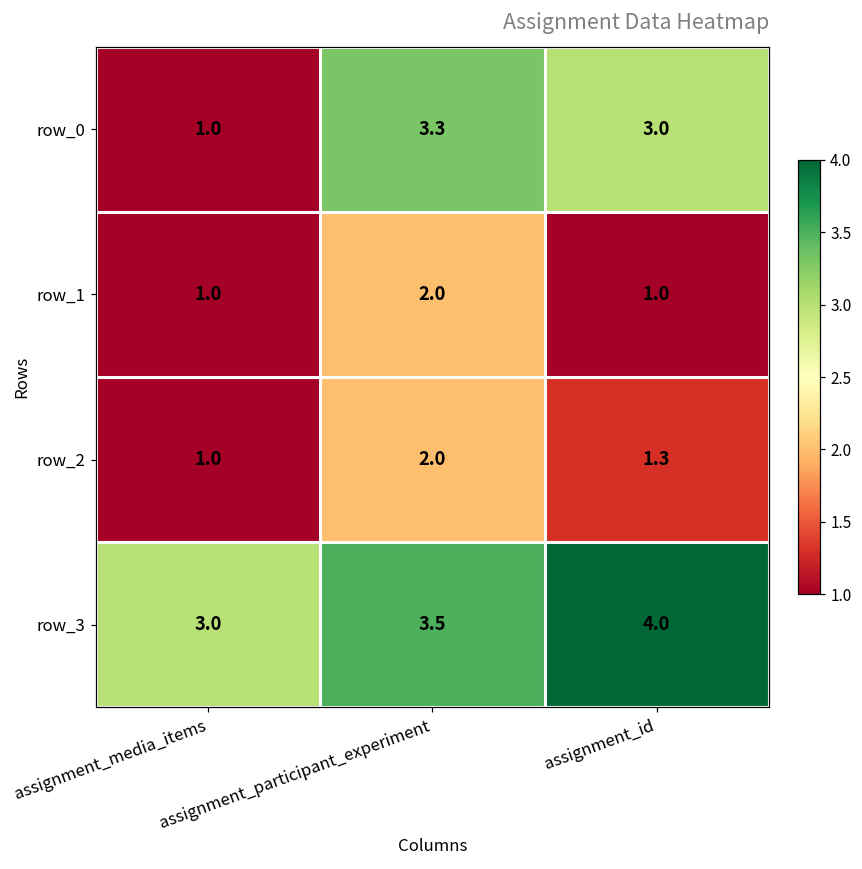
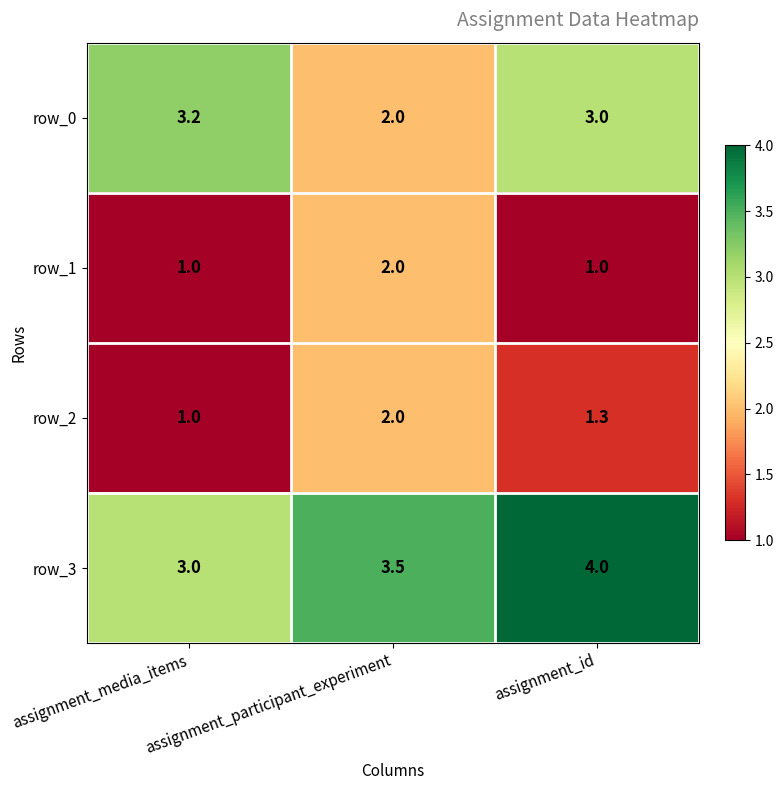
  {
    "row_0": {
-     "assignment_media_items": 1.0,
-     "assignment_participant_experiment": 3.3,
+     "assignment_media_items": 3.2,
+     "assignment_participant_experiment": 2.0,
      "assignment_id": 3.0
    },
    "row_1": {
      "assignment_media_items": 1.0,
      "assignment_participant_experiment": 2.0,
      "assignment_id": 1.0
    },
    "row_2": {
      "assignment_media_items": 1.0,
      "assignment_participant_experiment": 2.0,
      "assignment_id": 1.3
    },
    "row_3": {
      "assignment_media_items": 3.0,
      "assignment_participant_experiment": 3.5,
      "assignment_id": 4.0
    }
  }
